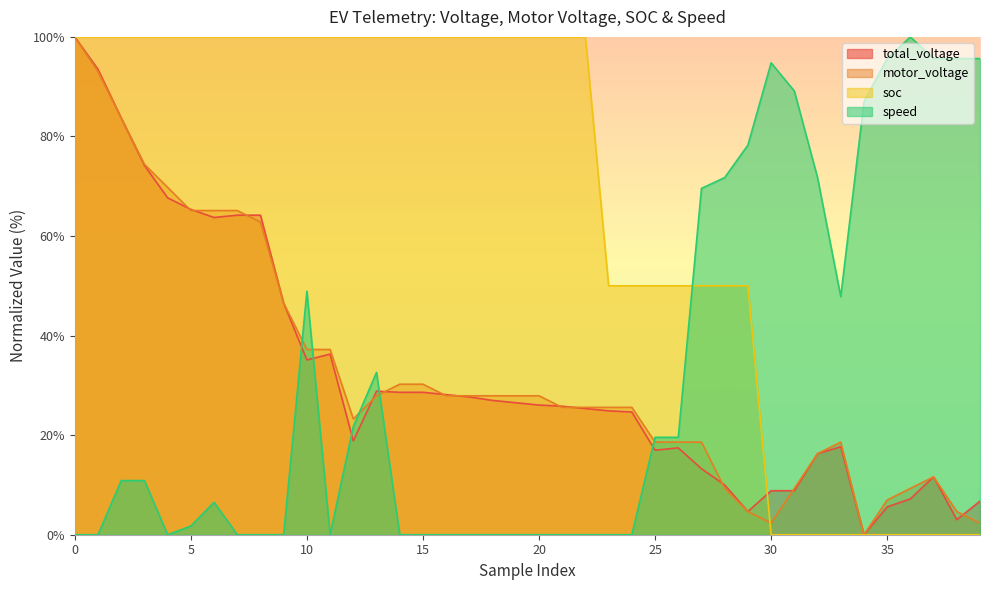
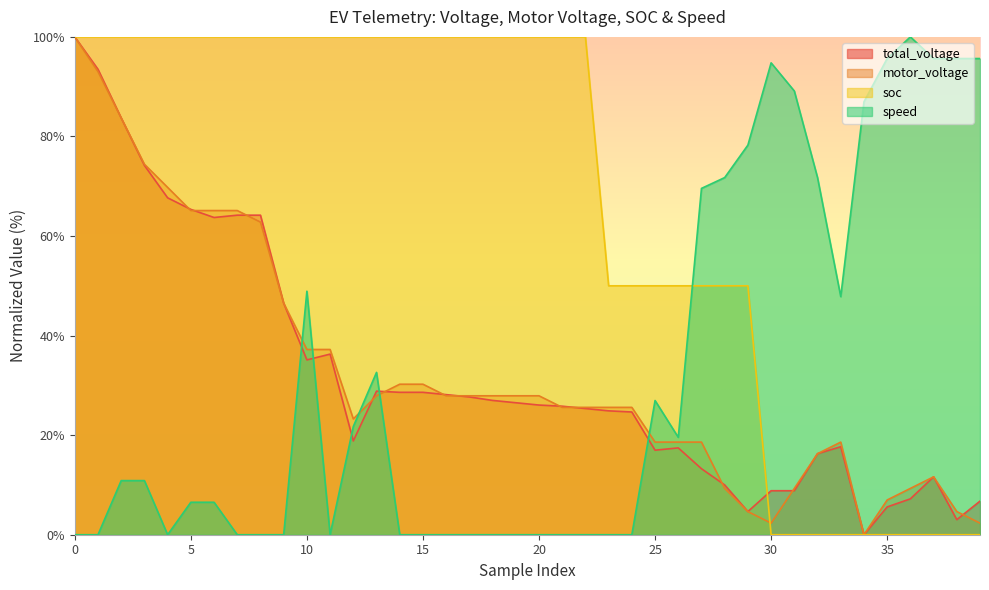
  {
    "speed": {
      "0": "0%",
-     "5": "2%",
+     "5": "7%",
      "10": "49%",
      "15": "0%",
      "20": "0%",
-     "25": "20%",
+     "25": "27%",
      "30": "95%"
    }
  }
